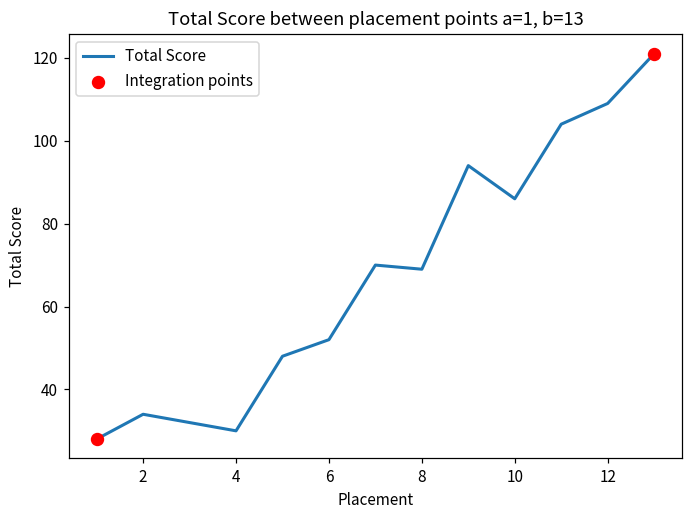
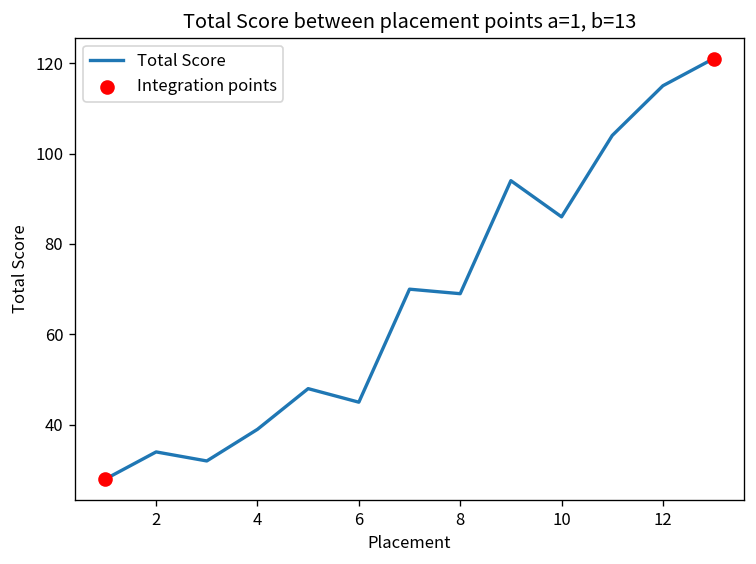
  {
    "Total Score": {
      "2": 34,
-     "4": 30,
-     "6": 52,
+     "4": 39,
+     "6": 45,
      "8": 69,
      "10": 86,
-     "12": 109
+     "12": 115
    }
  }
